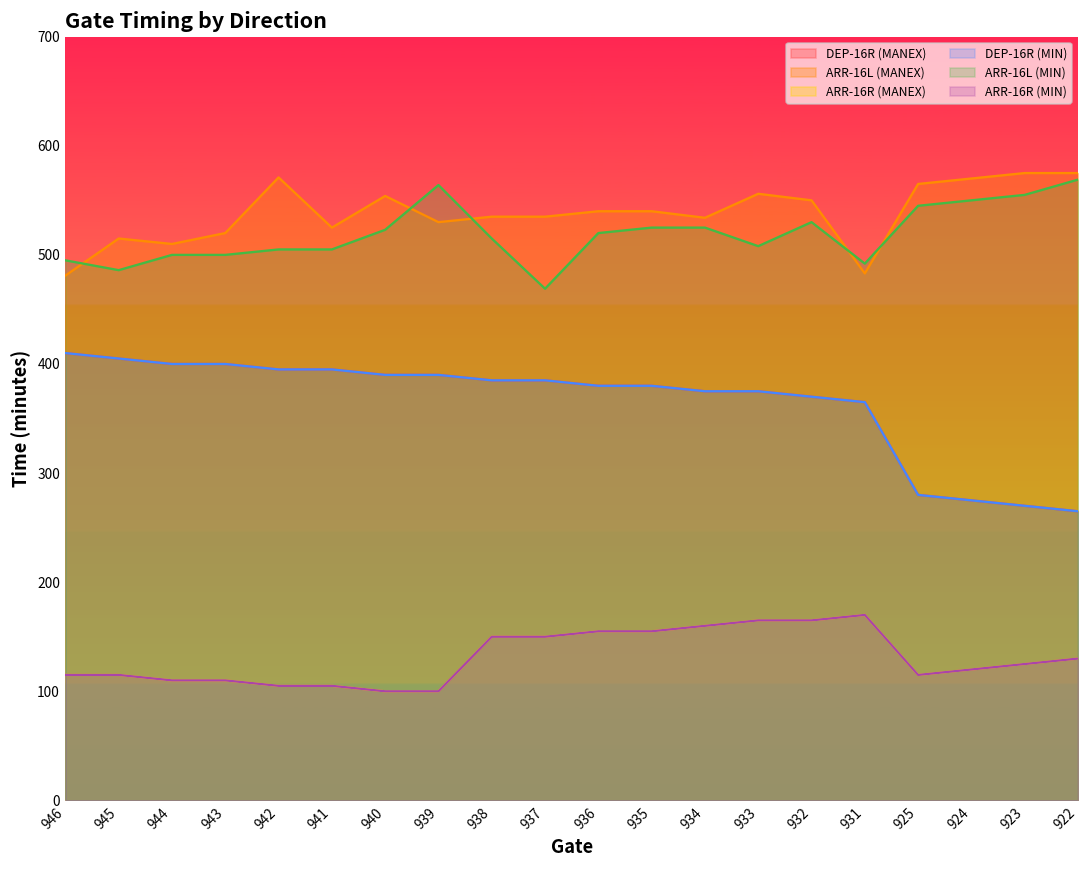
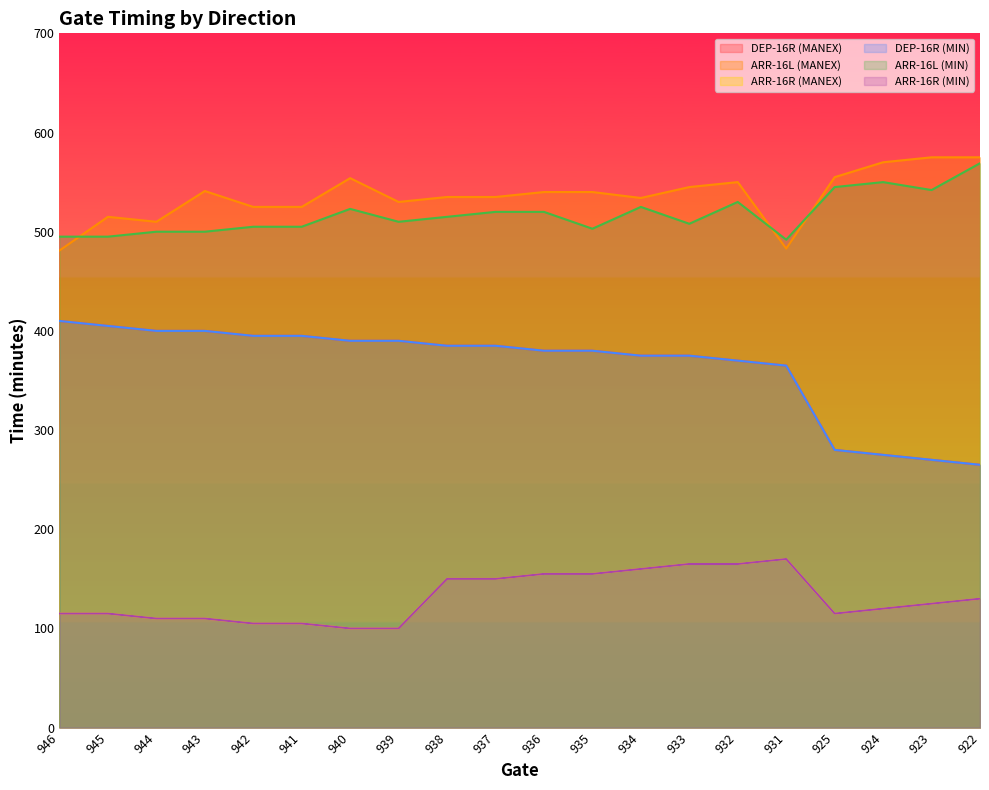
  {
    "ARR-16L (MANEX)": {
      "946": 480,
      "945": 520,
      "944": 510,
-     "943": 520,
-     "942": 570,
+     "943": 540,
+     "942": 530,
      "941": 530,
      "940": 550,
      "939": 530,
      "938": 540,
      "937": 540,
      "936": 540,
      "935": 540,
      "934": 530,
-     "933": 560,
+     "933": 550,
      "932": 550,
      "931": 480,
-     "925": 570,
+     "925": 560,
      "924": 570,
      "923": 580,
      "922": 580
    },
    "ARR-16L (MIN)": {
      "946": 500,
-     "945": 490,
+     "945": 500,
      "944": 500,
      "943": 500,
      "942": 510,
      "941": 510,
      "940": 520,
-     "939": 560,
+     "939": 510,
      "938": 520,
-     "937": 470,
+     "937": 520,
      "936": 520,
-     "935": 530,
+     "935": 500,
      "934": 530,
      "933": 510,
      "932": 530,
      "931": 490,
      "925": 550,
      "924": 550,
-     "923": 560,
+     "923": 540,
      "922": 570
    }
  }
